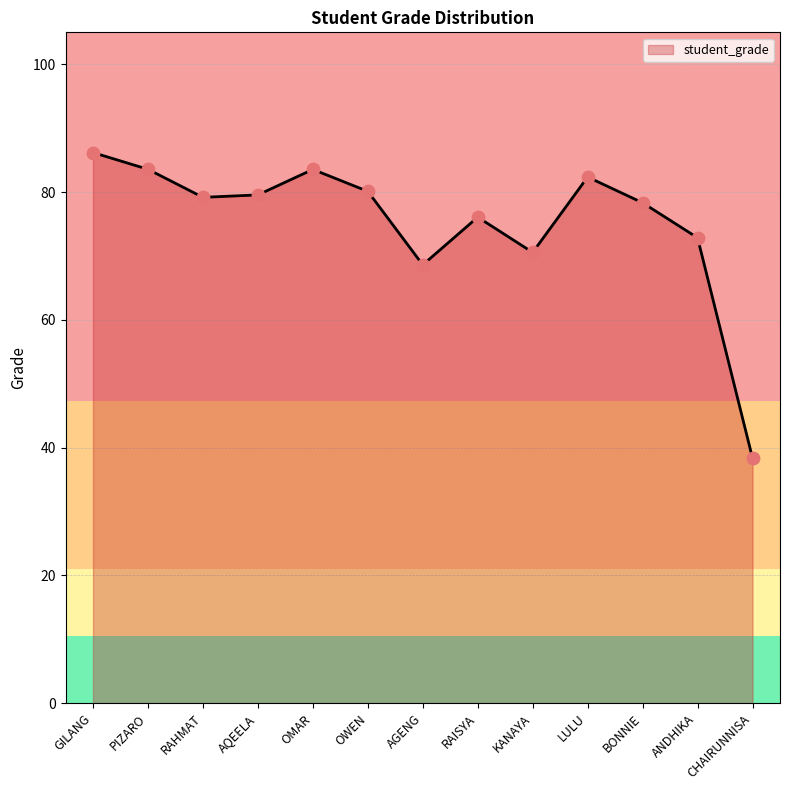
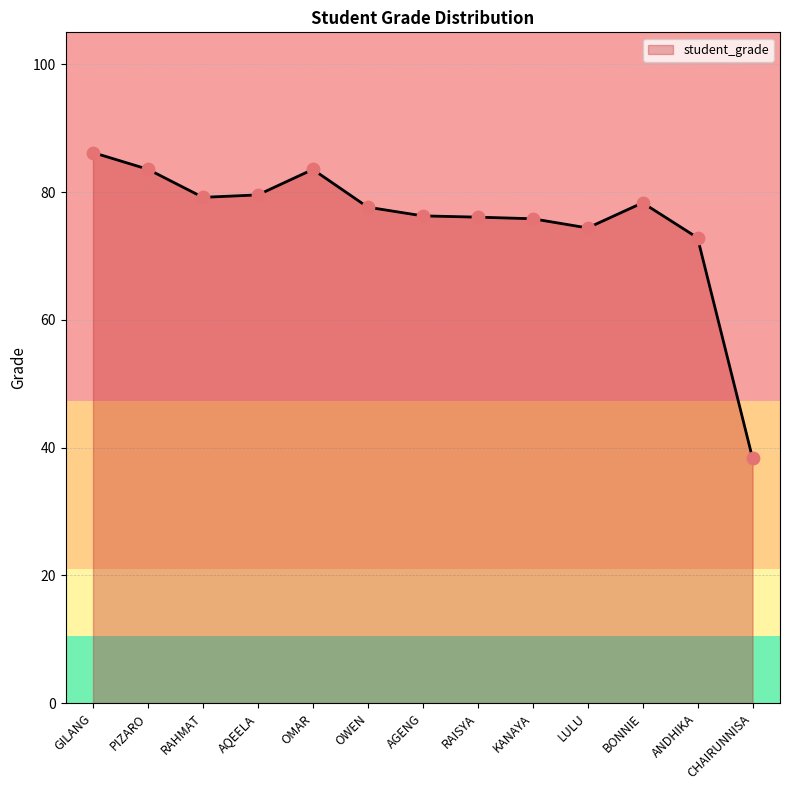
  {
    "GILANG": 86,
    "PIZARO": 84,
    "RAHMAT": 79,
    "AQEELA": 80,
    "OMAR": 84,
-   "OWEN": 80,
-   "AGENG": 69,
+   "OWEN": 78,
+   "AGENG": 76,
    "RAISYA": 76,
-   "KANAYA": 71,
-   "LULU": 82,
+   "KANAYA": 76,
+   "LULU": 74,
    "BONNIE": 78,
    "ANDHIKA": 73,
    "CHAIRUNNISA": 38
  }
